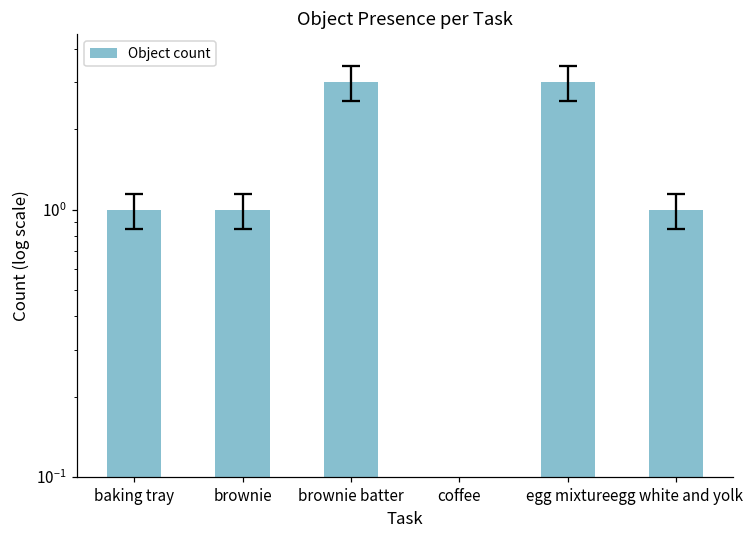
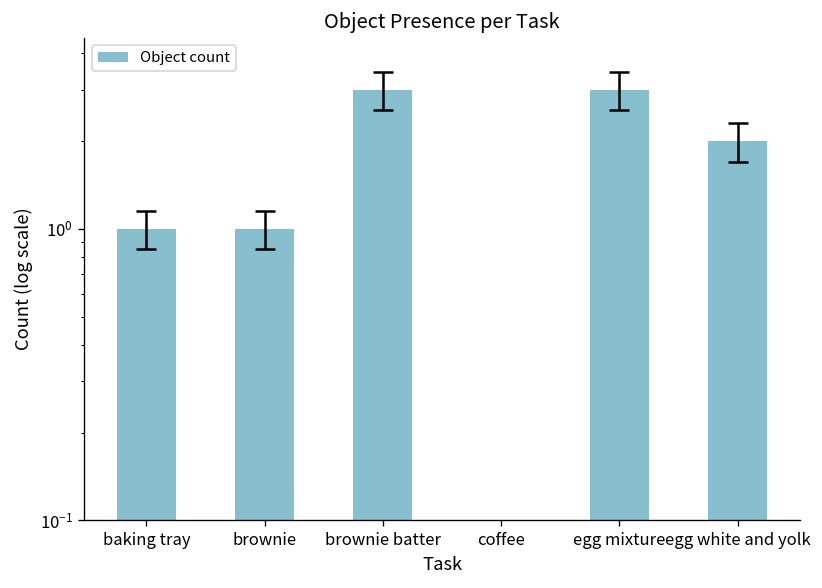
  {
    "Object count": {
      "baking tray": 1,
      "brownie": 1,
      "brownie batter": 3,
      "egg mixture": 3,
-     "egg white and yolk": 1
+     "egg white and yolk": 2
    }
  }
